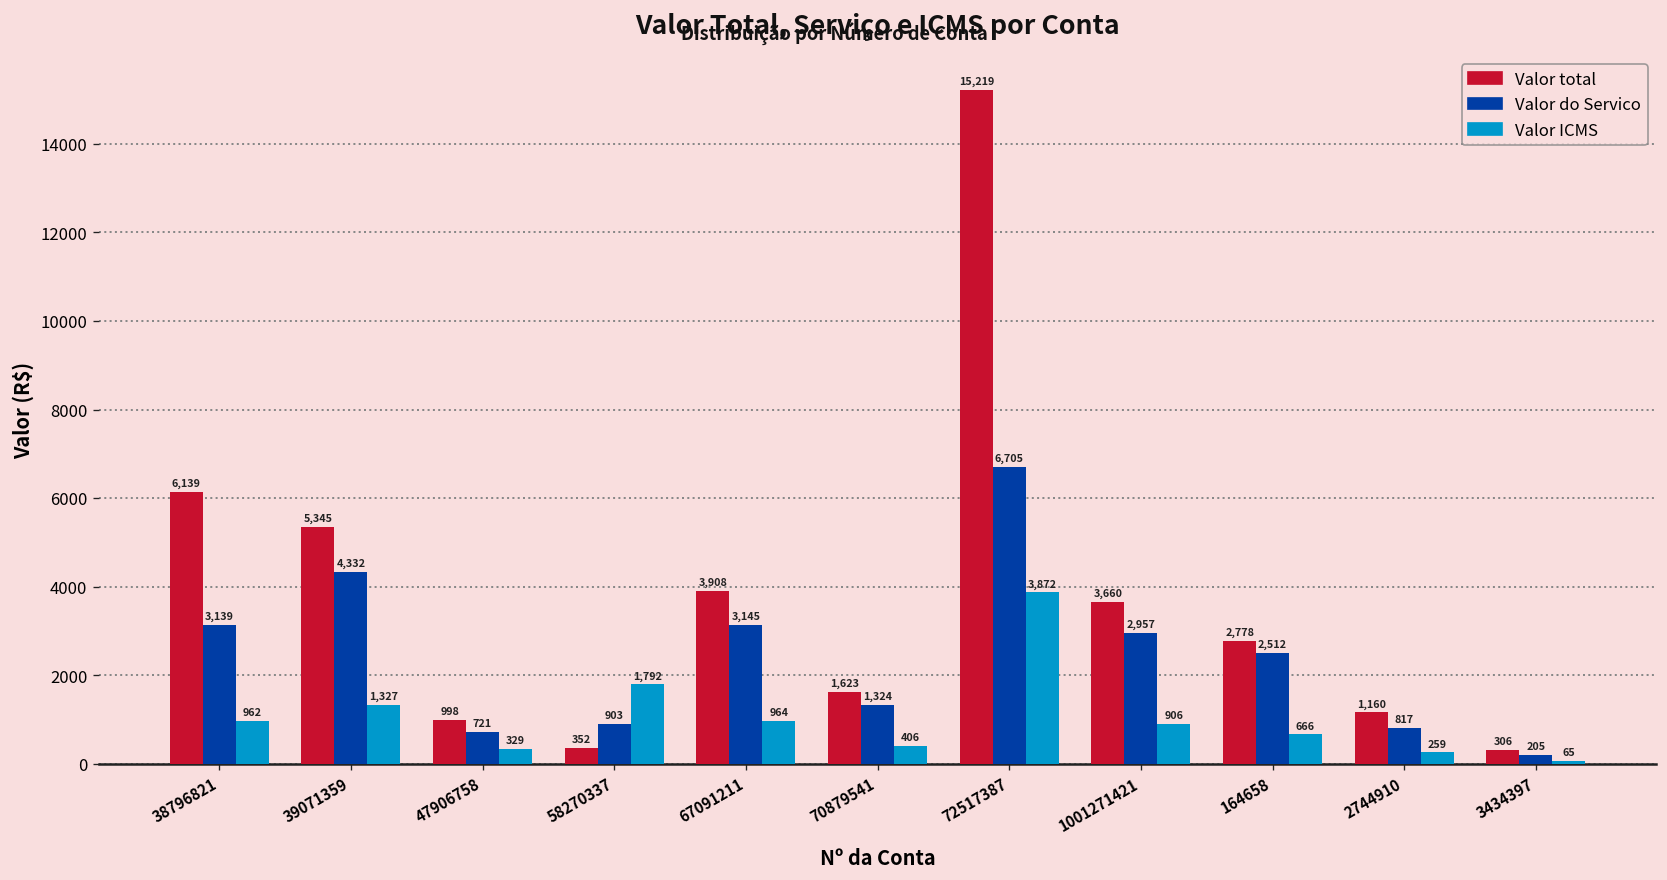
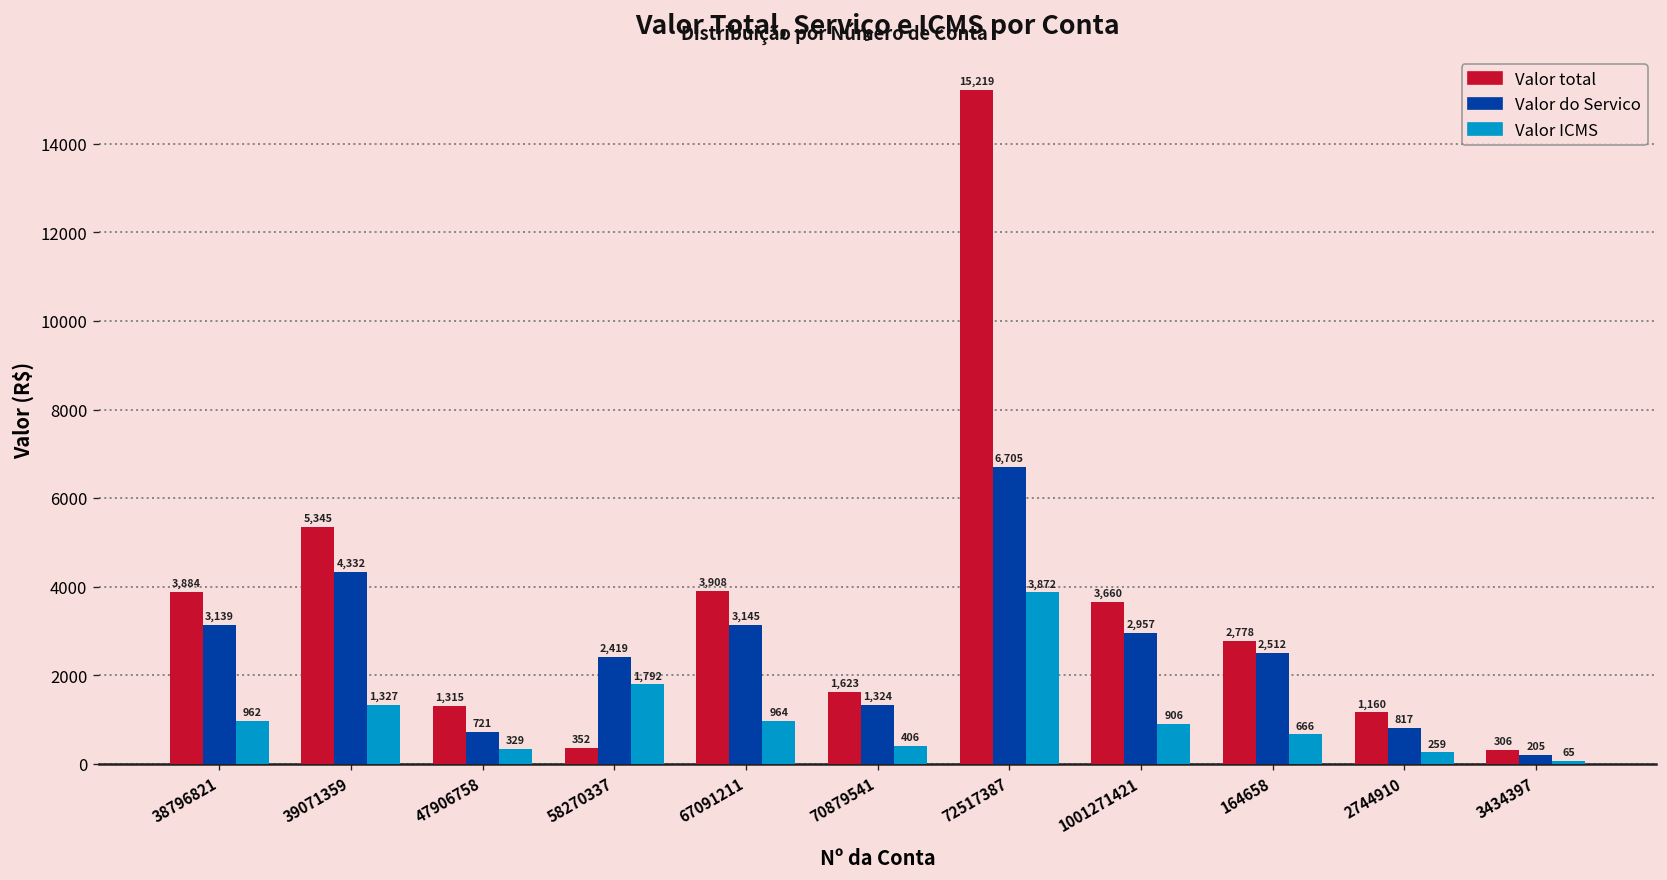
  {
    "Valor total": {
-     "38796821": "6,139",
+     "38796821": "3,884",
      "39071359": "5,345",
-     "47906758": "998",
+     "47906758": "1,315",
      "58270337": "352",
      "67091211": "3,908",
      "70879541": "1,623",
      "72517387": "15,219",
      "1001271421": "3,660",
      "164658": "2,778",
      "2744910": "1,160",
      "3434397": "306"
    },
    "Valor do Servico": {
      "38796821": "3,139",
      "39071359": "4,332",
      "47906758": "721",
-     "58270337": "903",
+     "58270337": "2,419",
      "67091211": "3,145",
      "70879541": "1,324",
      "72517387": "6,705",
      "1001271421": "2,957",
      "164658": "2,512",
      "2744910": "817",
      "3434397": "205"
    },
    "Valor ICMS": {
      "38796821": "962",
      "39071359": "1,327",
      "47906758": "329",
      "58270337": "1,792",
      "67091211": "964",
      "70879541": "406",
      "72517387": "3,872",
      "1001271421": "906",
      "164658": "666",
      "2744910": "259",
      "3434397": "65"
    }
  }
